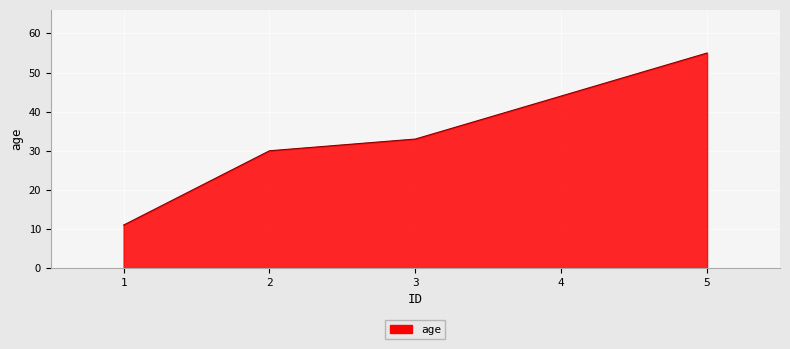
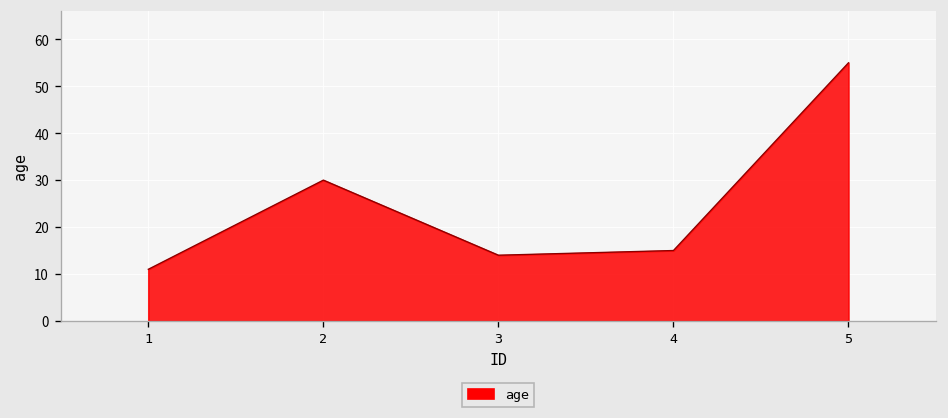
  {
    "1": 11,
    "2": 30,
-   "3": 33,
-   "4": 44,
+   "3": 14,
+   "4": 15,
    "5": 55
  }
